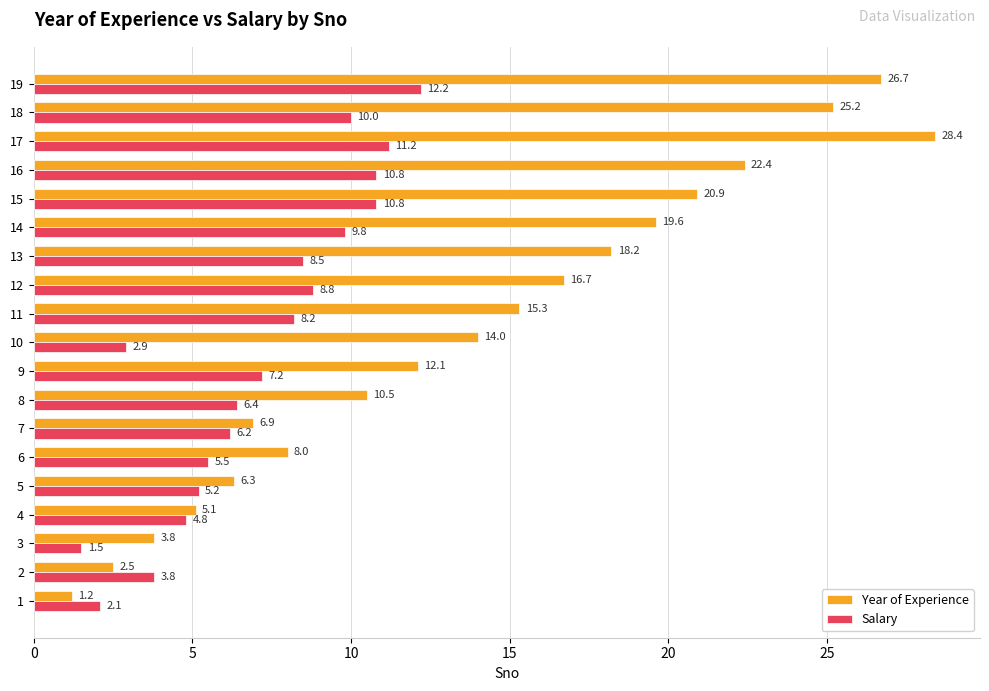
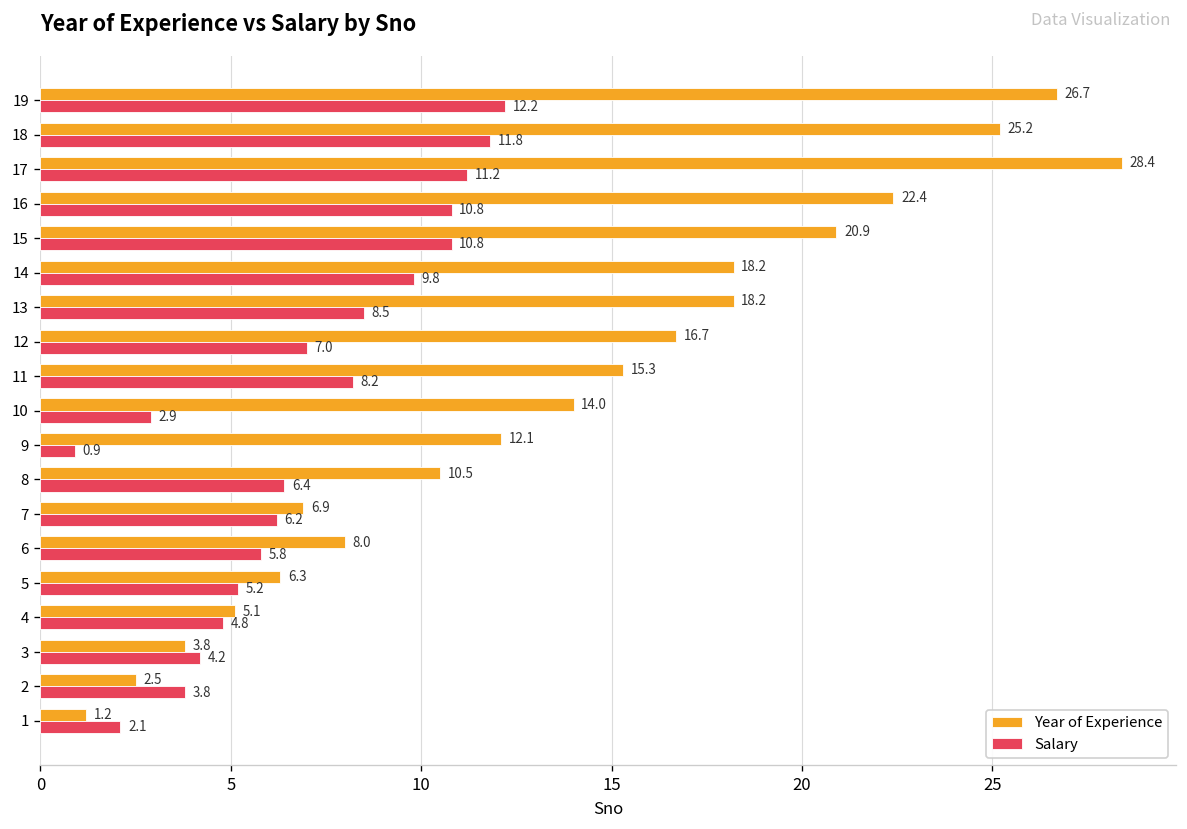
  {
    "Year of Experience": {
      "19": 26.7,
      "18": 25.2,
      "17": 28.4,
      "16": 22.4,
      "15": 20.9,
-     "14": 19.6,
+     "14": 18.2,
      "13": 18.2,
      "12": 16.7,
      "11": 15.3,
      "10": 14.0,
      "9": 12.1,
      "8": 10.5,
      "7": 6.9,
      "6": 8.0,
      "5": 6.3,
      "4": 5.1,
      "3": 3.8,
      "2": 2.5,
      "1": 1.2
    },
    "Salary": {
      "19": 12.2,
-     "18": 10.0,
+     "18": 11.8,
      "17": 11.2,
      "16": 10.8,
      "15": 10.8,
      "14": 9.8,
      "13": 8.5,
-     "12": 8.8,
+     "12": 7.0,
      "11": 8.2,
      "10": 2.9,
-     "9": 7.2,
+     "9": 0.9,
      "8": 6.4,
      "7": 6.2,
-     "6": 5.5,
+     "6": 5.8,
      "5": 5.2,
      "4": 4.8,
-     "3": 1.5,
+     "3": 4.2,
      "2": 3.8,
      "1": 2.1
    }
  }
